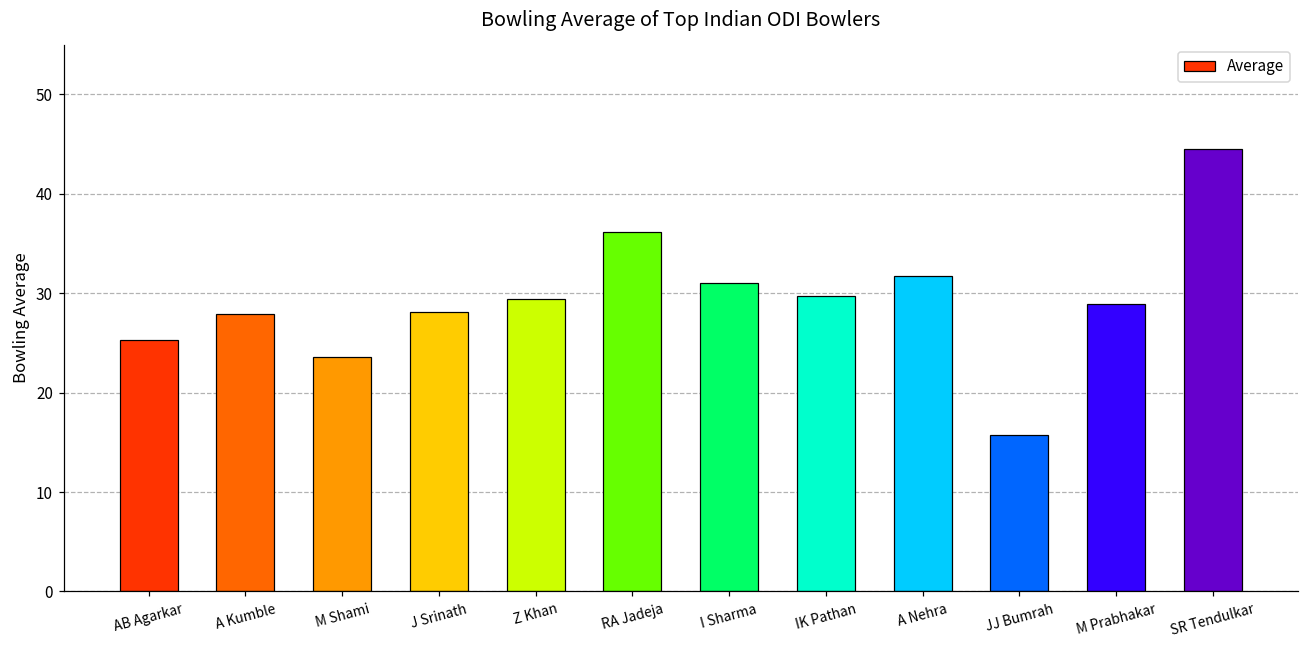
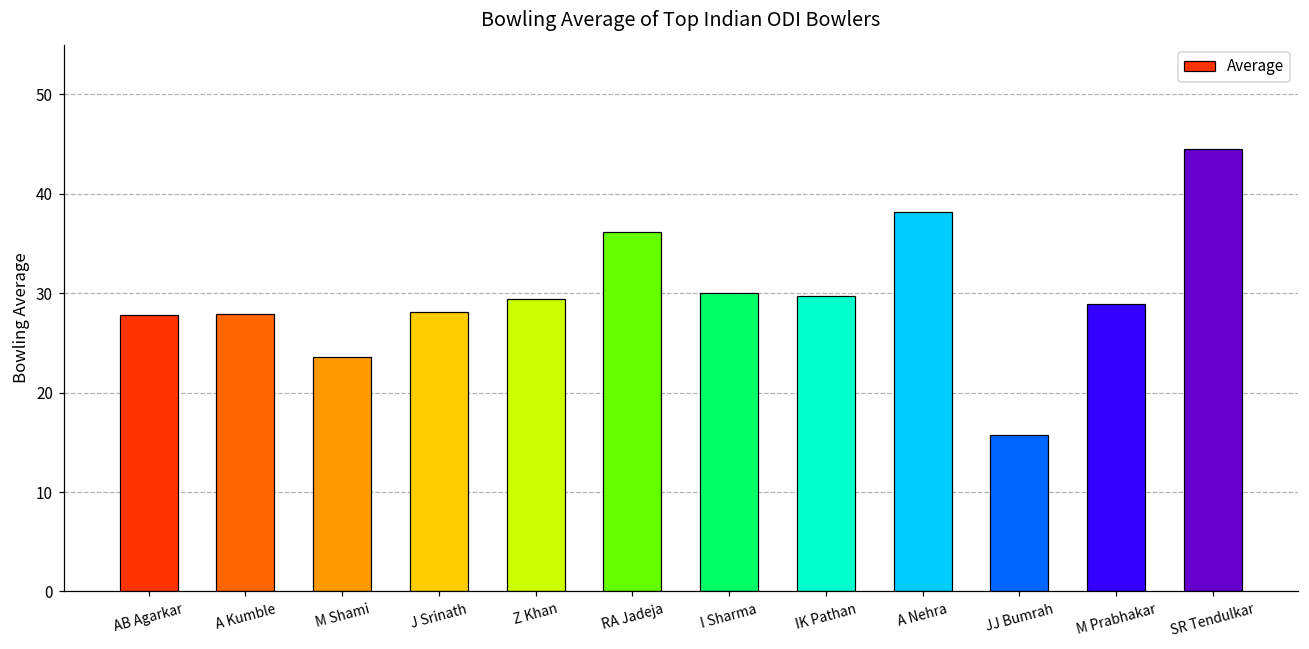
  {
-   "AB Agarkar": 25,
+   "AB Agarkar": 28,
    "A Kumble": 28,
    "M Shami": 24,
    "J Srinath": 28,
    "Z Khan": 29,
    "RA Jadeja": 36,
-   "I Sharma": 31,
+   "I Sharma": 30,
    "IK Pathan": 30,
-   "A Nehra": 32,
+   "A Nehra": 38,
    "JJ Bumrah": 16,
    "M Prabhakar": 29,
    "SR Tendulkar": 44
  }
